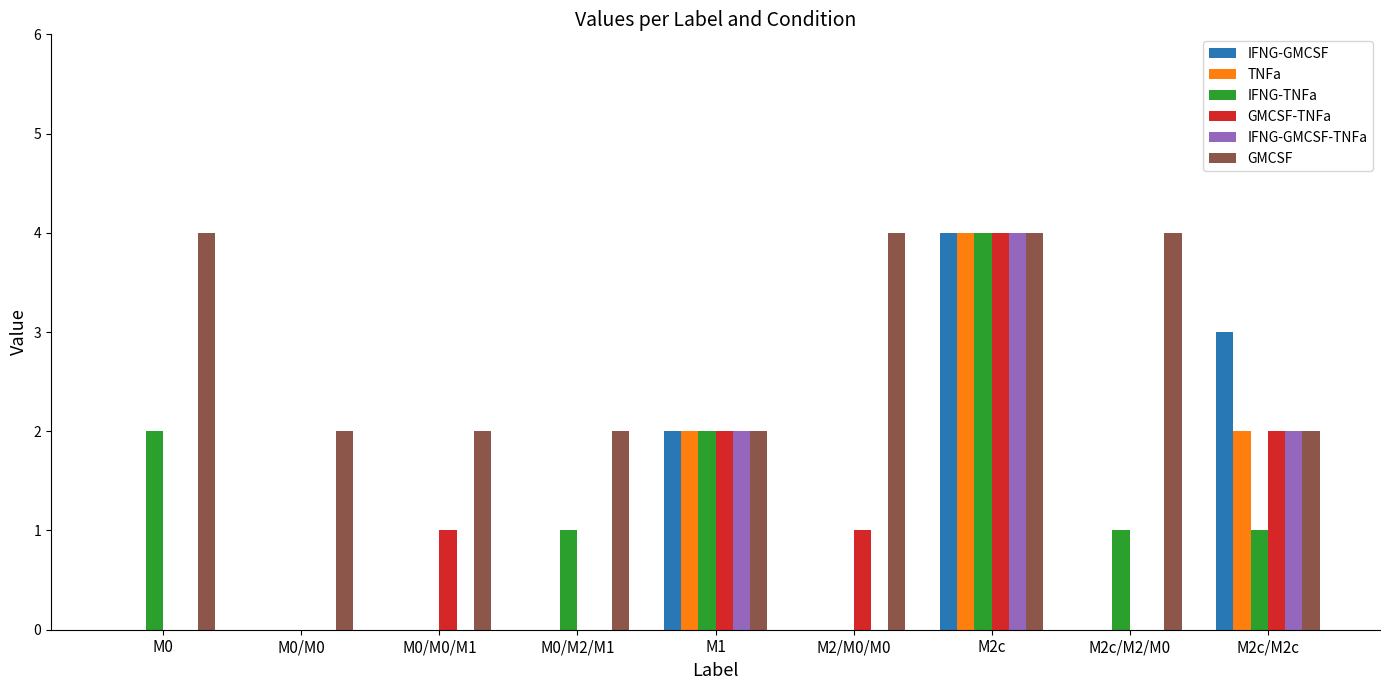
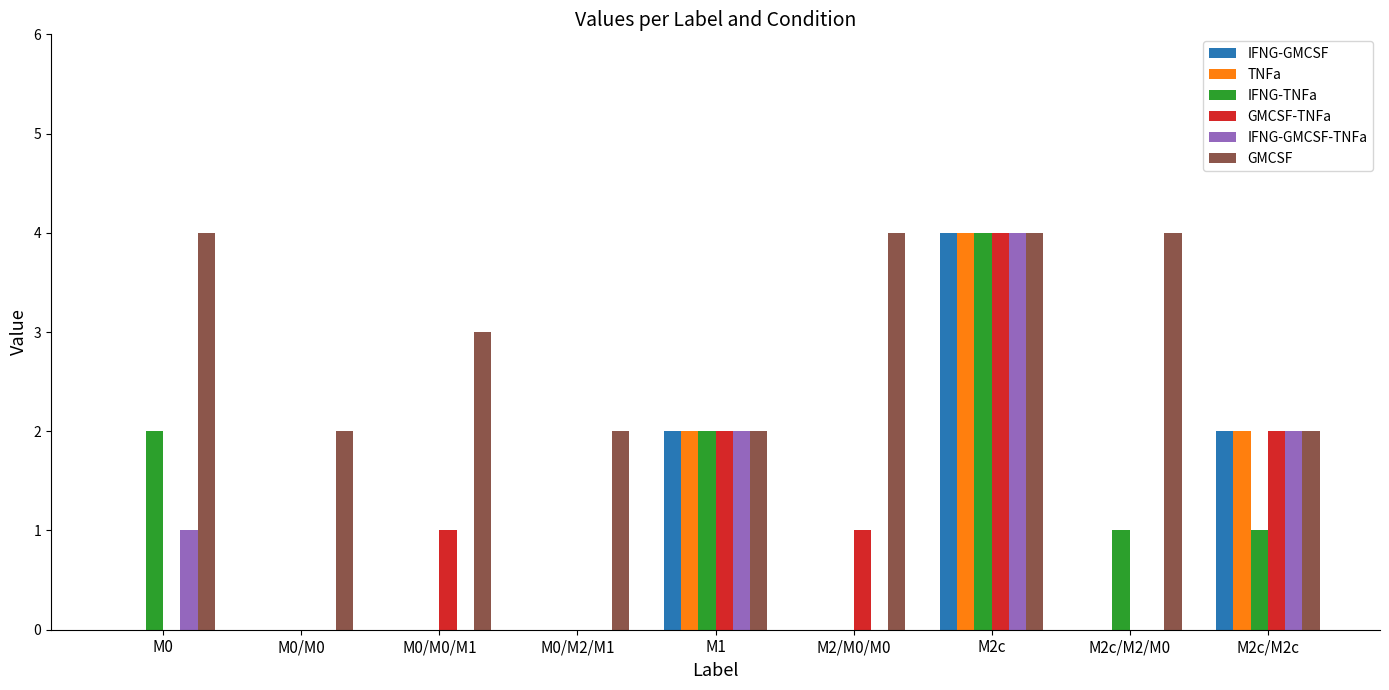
  {
    "IFNG-GMCSF": {
      "M0": 0,
      "M0/M0": 0,
      "M0/M0/M1": 0,
      "M0/M2/M1": 0,
      "M1": 2,
      "M2/M0/M0": 0,
      "M2c": 4,
      "M2c/M2/M0": 0,
-     "M2c/M2c": 3
+     "M2c/M2c": 2
    },
    "TNFa": {
      "M0": 0,
      "M0/M0": 0,
      "M0/M0/M1": 0,
      "M0/M2/M1": 0,
      "M1": 2,
      "M2/M0/M0": 0,
      "M2c": 4,
      "M2c/M2/M0": 0,
      "M2c/M2c": 2
    },
    "IFNG-TNFa": {
      "M0": 2,
      "M0/M0": 0,
      "M0/M0/M1": 0,
-     "M0/M2/M1": 1,
+     "M0/M2/M1": 0,
      "M1": 2,
      "M2/M0/M0": 0,
      "M2c": 4,
      "M2c/M2/M0": 1,
      "M2c/M2c": 1
    },
    "GMCSF-TNFa": {
      "M0": 0,
      "M0/M0": 0,
      "M0/M0/M1": 1,
      "M0/M2/M1": 0,
      "M1": 2,
      "M2/M0/M0": 1,
      "M2c": 4,
      "M2c/M2/M0": 0,
      "M2c/M2c": 2
    },
    "IFNG-GMCSF-TNFa": {
-     "M0": 0,
+     "M0": 1,
      "M0/M0": 0,
      "M0/M0/M1": 0,
      "M0/M2/M1": 0,
      "M1": 2,
      "M2/M0/M0": 0,
      "M2c": 4,
      "M2c/M2/M0": 0,
      "M2c/M2c": 2
    },
    "GMCSF": {
      "M0": 4,
      "M0/M0": 2,
-     "M0/M0/M1": 2,
+     "M0/M0/M1": 3,
      "M0/M2/M1": 2,
      "M1": 2,
      "M2/M0/M0": 4,
      "M2c": 4,
      "M2c/M2/M0": 4,
      "M2c/M2c": 2
    }
  }
